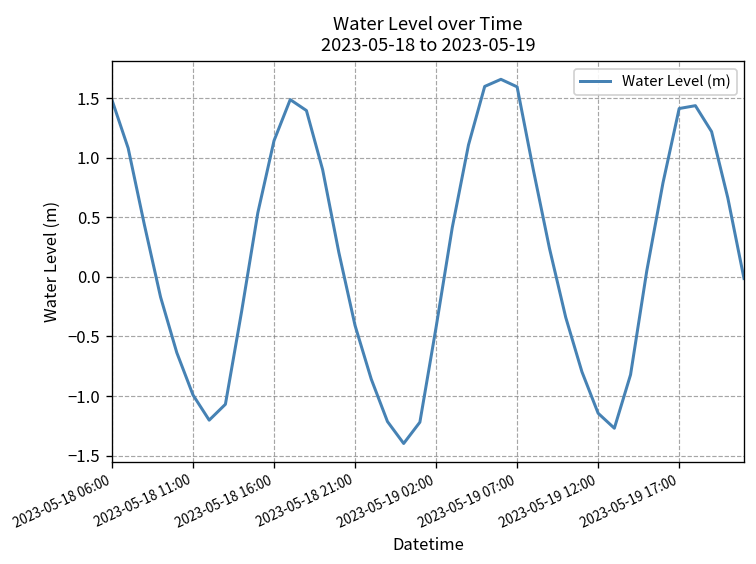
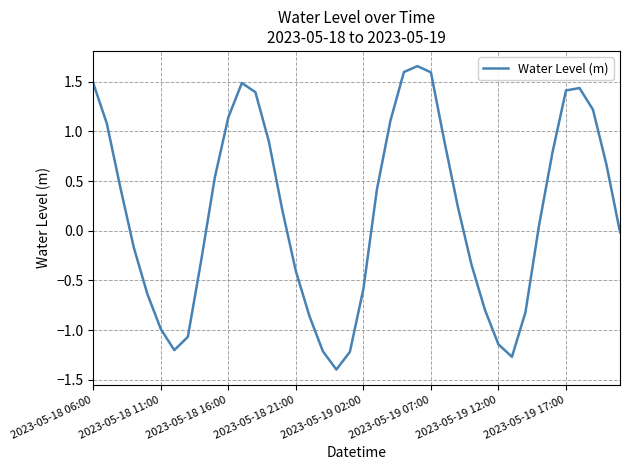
  {
    "2023-05-18 06:00": 1.5,
    "2023-05-18 11:00": -1.0,
    "2023-05-18 16:00": 1.1,
    "2023-05-18 21:00": -0.4,
-   "2023-05-19 02:00": -0.4,
+   "2023-05-19 02:00": -0.6,
    "2023-05-19 07:00": 1.6,
    "2023-05-19 12:00": -1.1,
    "2023-05-19 17:00": 1.4
  }
